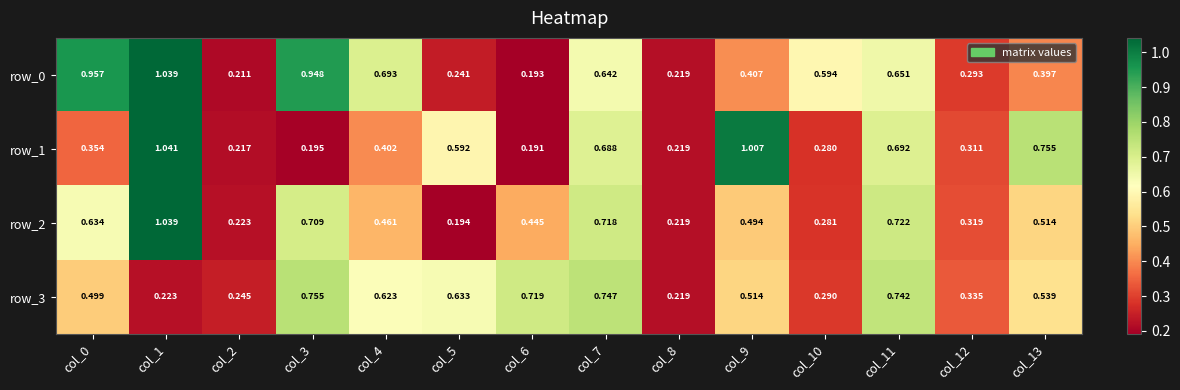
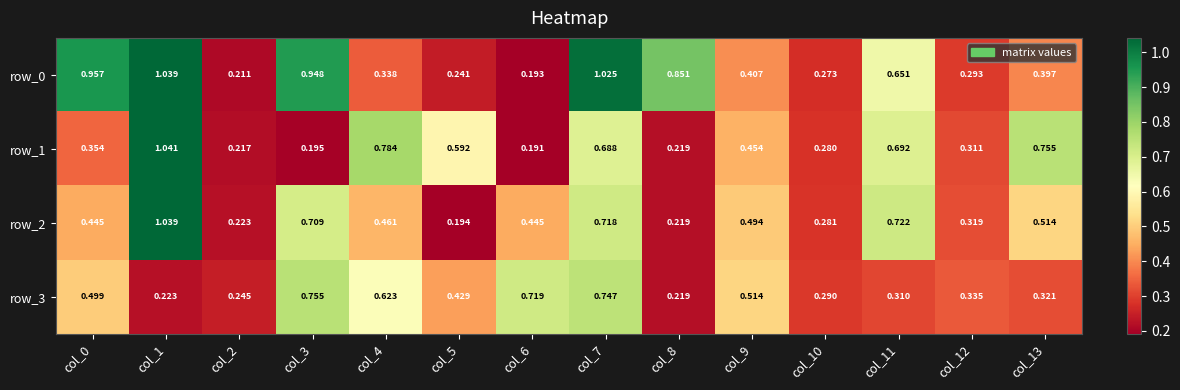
  {
    "row_0": {
      "col_0": 0.957,
      "col_1": 1.039,
      "col_2": 0.211,
      "col_3": 0.948,
-     "col_4": 0.693,
+     "col_4": 0.338,
      "col_5": 0.241,
      "col_6": 0.193,
-     "col_7": 0.642,
-     "col_8": 0.219,
+     "col_7": 1.025,
+     "col_8": 0.851,
      "col_9": 0.407,
-     "col_10": 0.594,
+     "col_10": 0.273,
      "col_11": 0.651,
      "col_12": 0.293,
      "col_13": 0.397
    },
    "row_1": {
      "col_0": 0.354,
      "col_1": 1.041,
      "col_2": 0.217,
      "col_3": 0.195,
-     "col_4": 0.402,
+     "col_4": 0.784,
      "col_5": 0.592,
      "col_6": 0.191,
      "col_7": 0.688,
      "col_8": 0.219,
-     "col_9": 1.007,
+     "col_9": 0.454,
      "col_10": 0.280,
      "col_11": 0.692,
      "col_12": 0.311,
      "col_13": 0.755
    },
    "row_2": {
-     "col_0": 0.634,
+     "col_0": 0.445,
      "col_1": 1.039,
      "col_2": 0.223,
      "col_3": 0.709,
      "col_4": 0.461,
      "col_5": 0.194,
      "col_6": 0.445,
      "col_7": 0.718,
      "col_8": 0.219,
      "col_9": 0.494,
      "col_10": 0.281,
      "col_11": 0.722,
      "col_12": 0.319,
      "col_13": 0.514
    },
    "row_3": {
      "col_0": 0.499,
      "col_1": 0.223,
      "col_2": 0.245,
      "col_3": 0.755,
      "col_4": 0.623,
-     "col_5": 0.633,
+     "col_5": 0.429,
      "col_6": 0.719,
      "col_7": 0.747,
      "col_8": 0.219,
      "col_9": 0.514,
      "col_10": 0.290,
-     "col_11": 0.742,
+     "col_11": 0.310,
      "col_12": 0.335,
-     "col_13": 0.539
+     "col_13": 0.321
    }
  }
